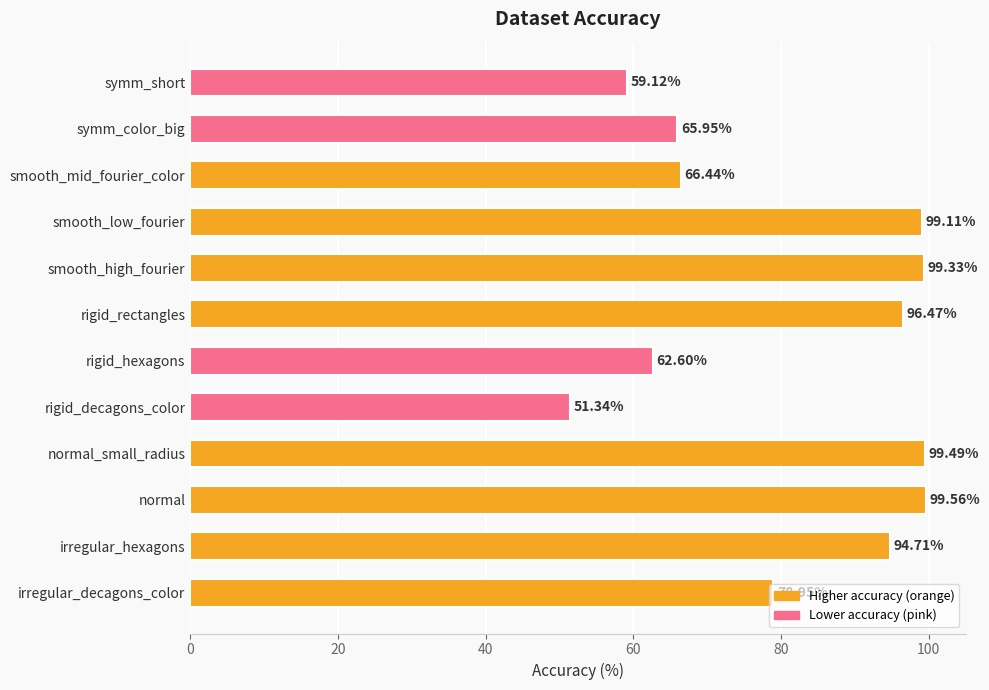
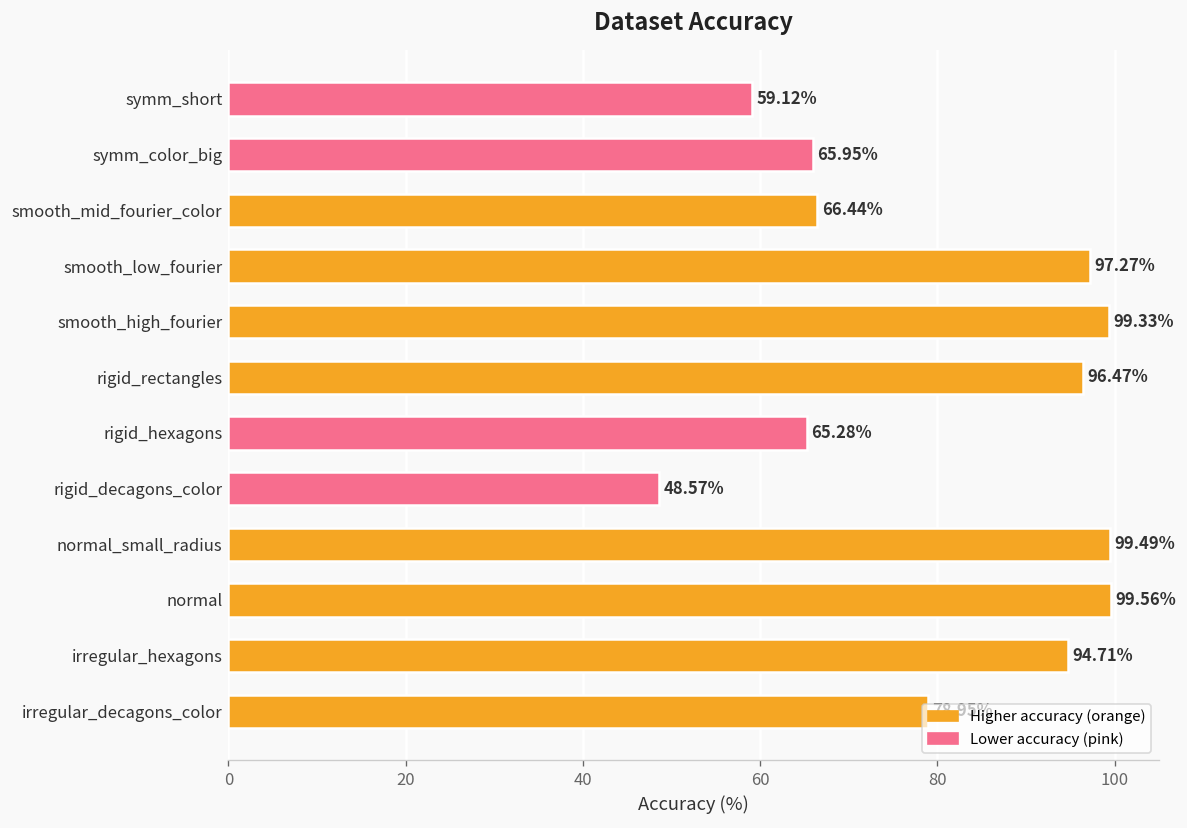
  {
    "symm_short": "59.12%",
    "symm_color_big": "65.95%",
    "smooth_mid_fourier_color": "66.44%",
-   "smooth_low_fourier": "99.11%",
+   "smooth_low_fourier": "97.27%",
    "smooth_high_fourier": "99.33%",
    "rigid_rectangles": "96.47%",
-   "rigid_hexagons": "62.60%",
-   "rigid_decagons_color": "51.34%",
+   "rigid_hexagons": "65.28%",
+   "rigid_decagons_color": "48.57%",
    "normal_small_radius": "99.49%",
    "normal": "99.56%",
    "irregular_hexagons": "94.71%"
  }
